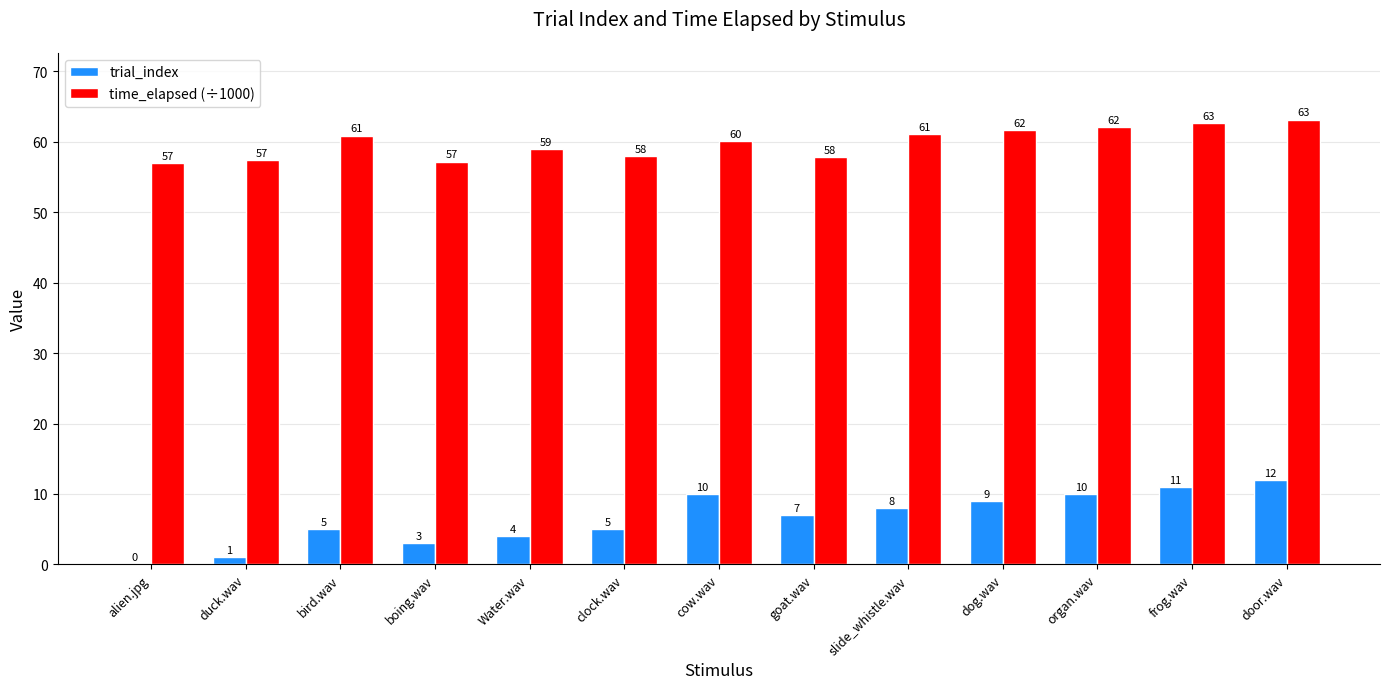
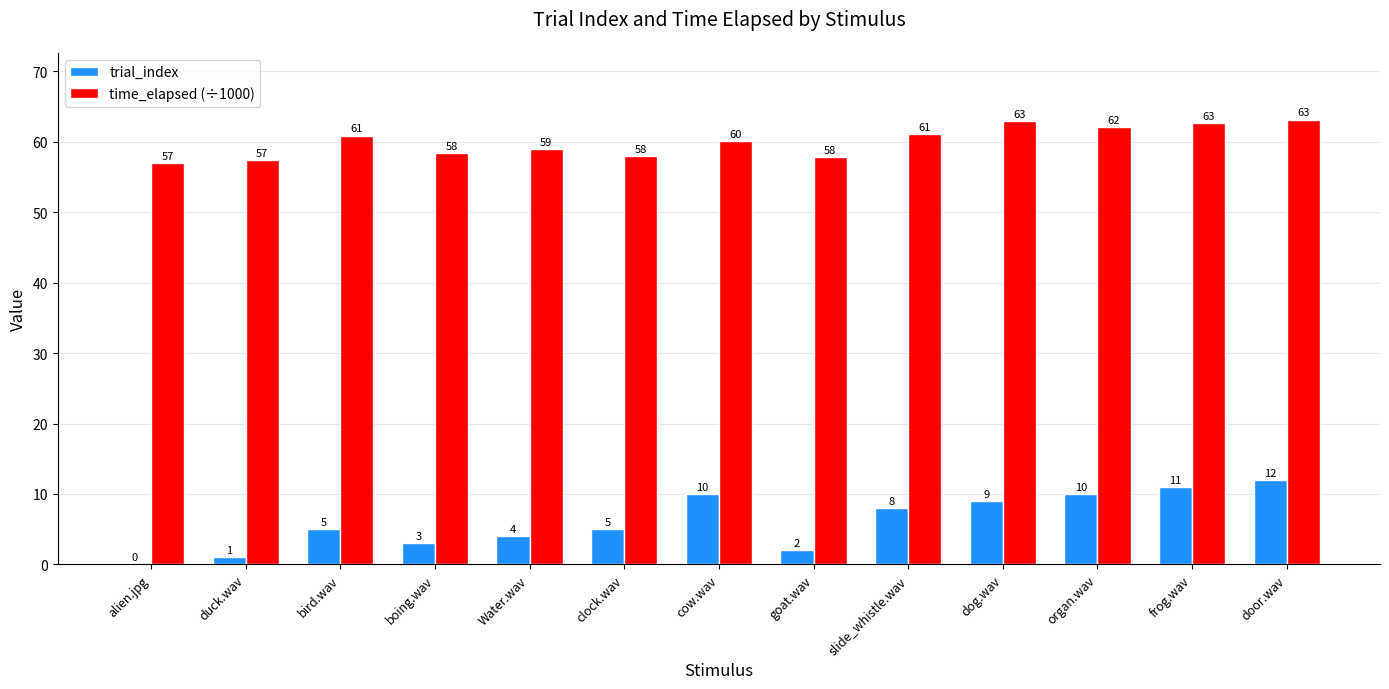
  {
    "trial_index": {
      "alien.jpg": 0,
      "duck.wav": 1,
      "bird.wav": 5,
      "boing.wav": 3,
      "Water.wav": 4,
      "clock.wav": 5,
      "cow.wav": 10,
-     "goat.wav": 7,
+     "goat.wav": 2,
      "slide_whistle.wav": 8,
      "dog.wav": 9,
      "organ.wav": 10,
      "frog.wav": 11,
      "door.wav": 12
    },
    "time_elapsed (÷1000)": {
      "alien.jpg": 57,
      "duck.wav": 57,
      "bird.wav": 61,
-     "boing.wav": 57,
+     "boing.wav": 58,
      "Water.wav": 59,
      "clock.wav": 58,
      "cow.wav": 60,
      "goat.wav": 58,
      "slide_whistle.wav": 61,
-     "dog.wav": 62,
+     "dog.wav": 63,
      "organ.wav": 62,
      "frog.wav": 63,
      "door.wav": 63
    }
  }
